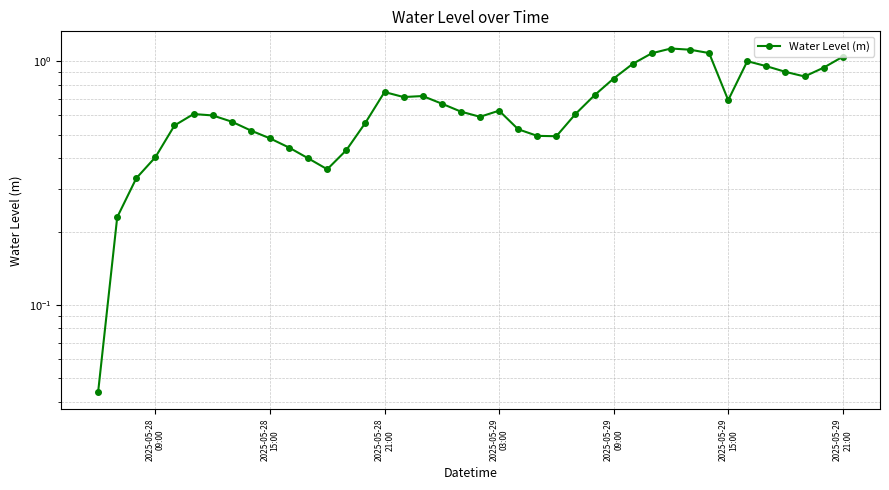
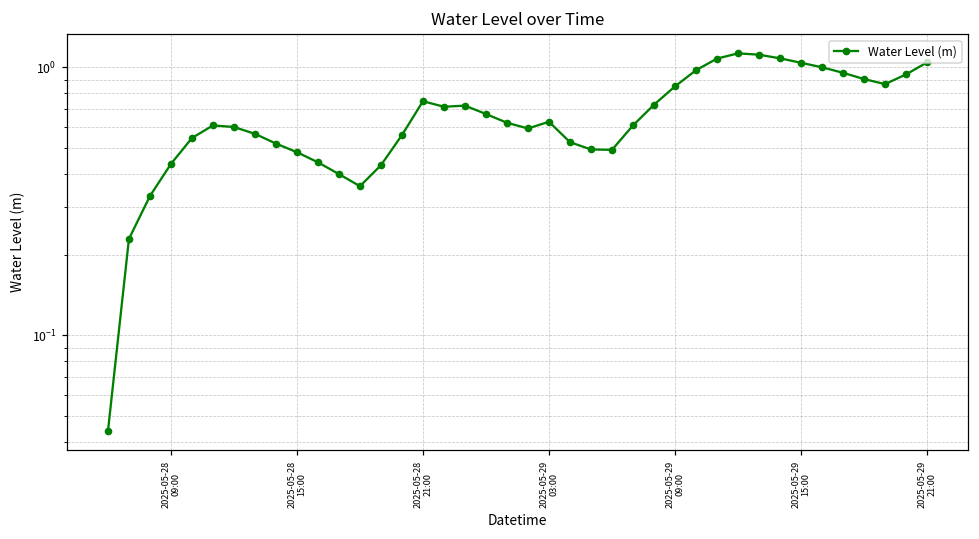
  {
-   "2025-05-28 09:00": 0.40,
+   "2025-05-28 09:00": 0.44,
    "2025-05-28 15:00": 0.48,
    "2025-05-28 21:00": 0.75,
    "2025-05-29 03:00": 0.63,
    "2025-05-29 09:00": 0.85,
-   "2025-05-29 15:00": 0.69
+   "2025-05-29 15:00": 1.04
  }
